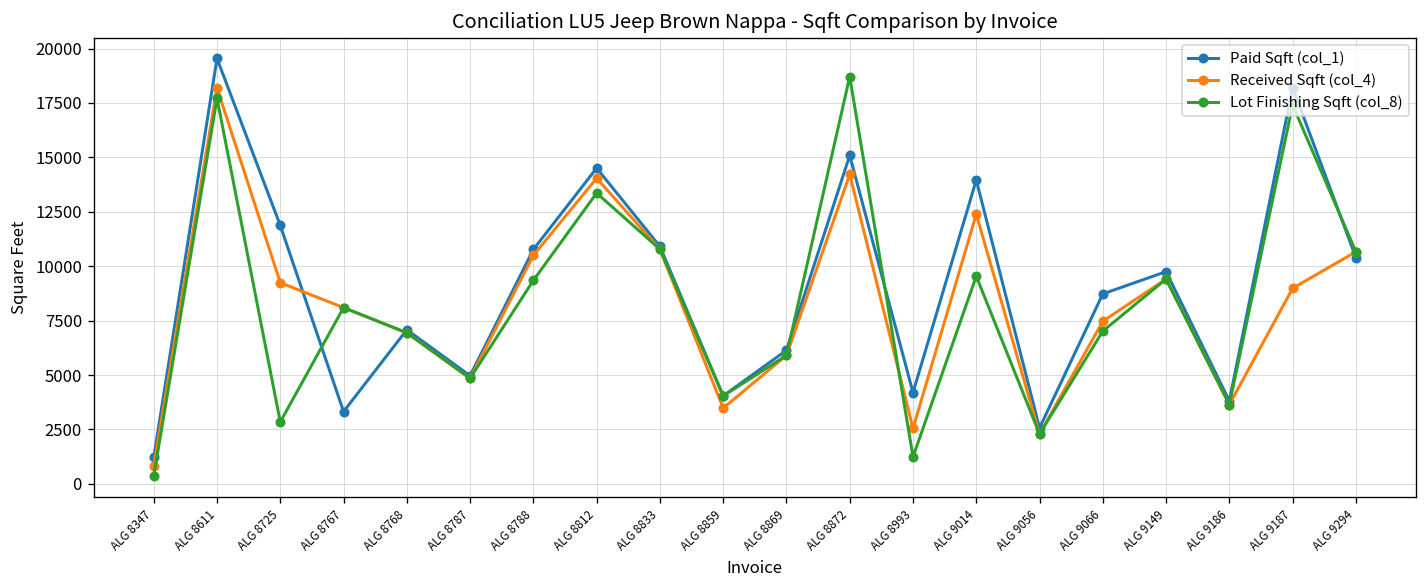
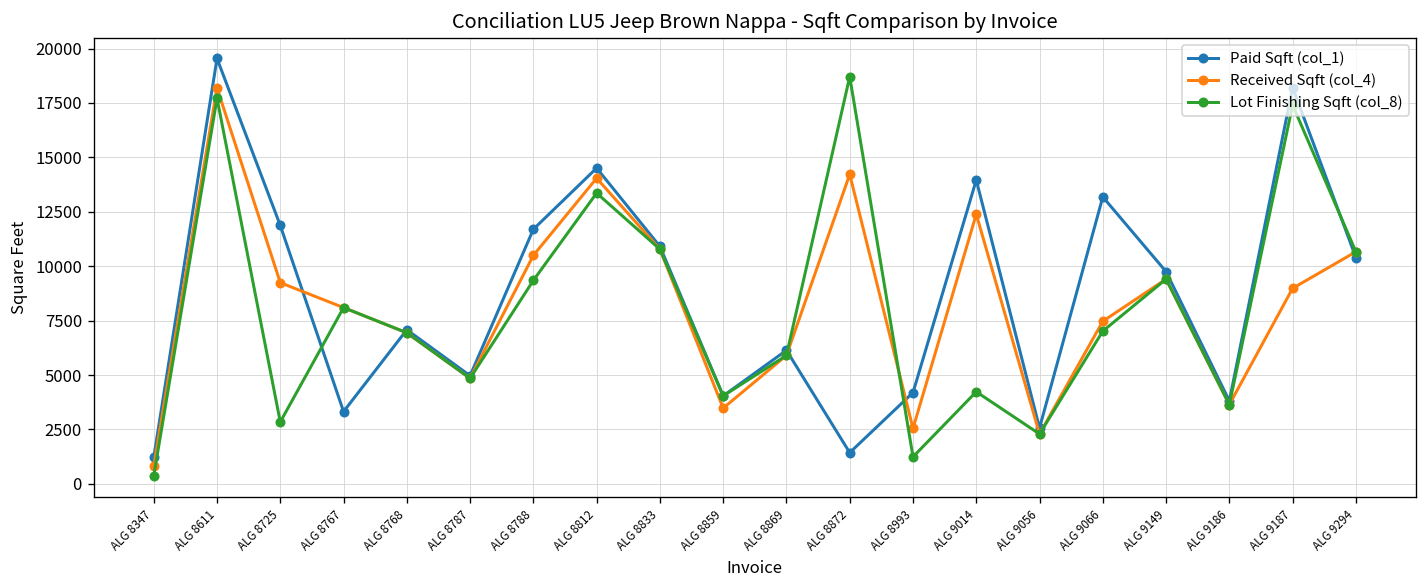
  {
    "Paid Sqft (col_1)": {
      "ALG 8347": 1200,
      "ALG 8611": 19500,
      "ALG 8725": 11900,
      "ALG 8767": 3300,
      "ALG 8768": 7100,
-     "ALG 8788": 10800,
+     "ALG 8788": 11700,
      "ALG 8812": 14500,
      "ALG 8869": 6100,
-     "ALG 8872": 15100,
+     "ALG 8872": 1400,
      "ALG 8993": 4200,
      "ALG 9014": 14000,
      "ALG 9056": 2600,
-     "ALG 9066": 8700,
+     "ALG 9066": 13200,
      "ALG 9149": 9800,
      "ALG 9186": 3800,
      "ALG 9294": 10400
    },
    "Received Sqft (col_4)": {
      "ALG 8347": 800,
      "ALG 8611": 18200,
      "ALG 8725": 9200,
      "ALG 8788": 10500,
      "ALG 8812": 14000,
      "ALG 8859": 3500,
      "ALG 8872": 14200,
      "ALG 8993": 2500,
      "ALG 9014": 12400,
      "ALG 9066": 7500,
      "ALG 9187": 9000
    },
    "Lot Finishing Sqft (col_8)": {
      "ALG 8347": 400,
      "ALG 8611": 17700,
      "ALG 8725": 2800,
      "ALG 8788": 9300,
      "ALG 8812": 13400,
      "ALG 8872": 18700,
      "ALG 8993": 1200,
-     "ALG 9014": 9500,
+     "ALG 9014": 4200,
      "ALG 9066": 7000
    }
  }
